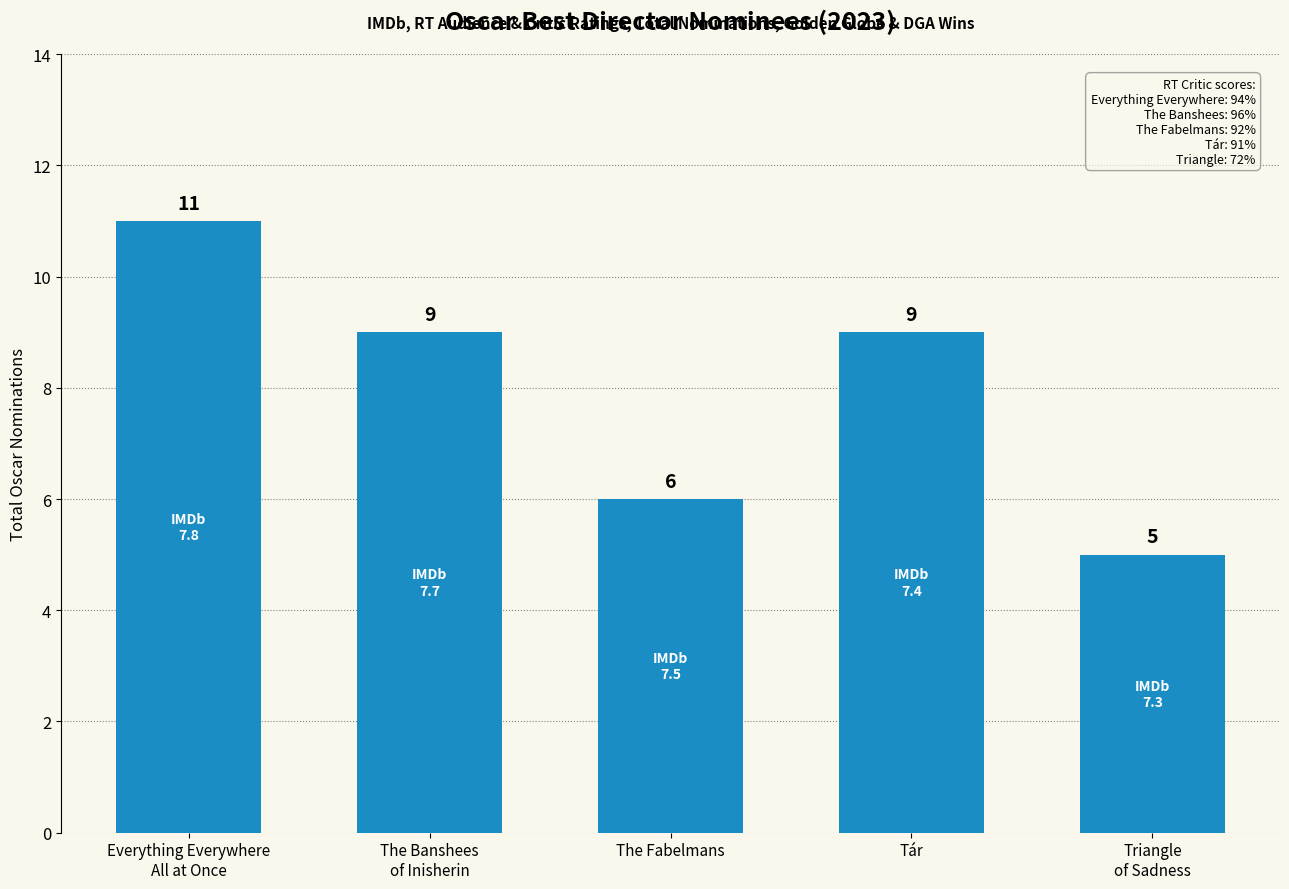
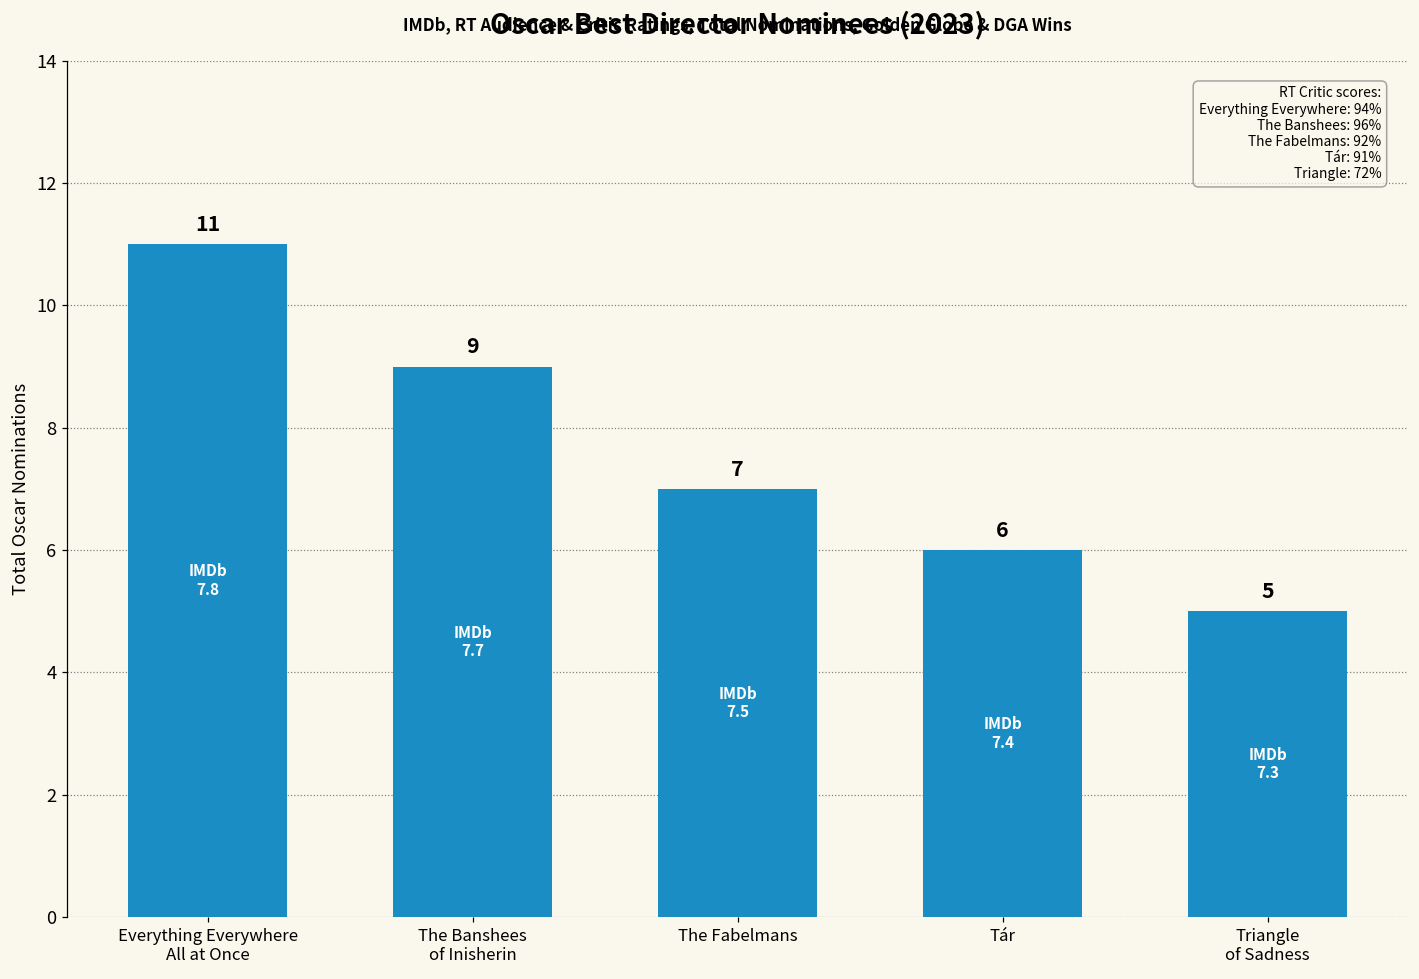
  {
    "Everything Everywhere All at Once": 11,
    "The Banshees of Inisherin": 9,
-   "The Fabelmans": 6,
-   "Tár": 9,
+   "The Fabelmans": 7,
+   "Tár": 6,
    "Triangle of Sadness": 5
  }
